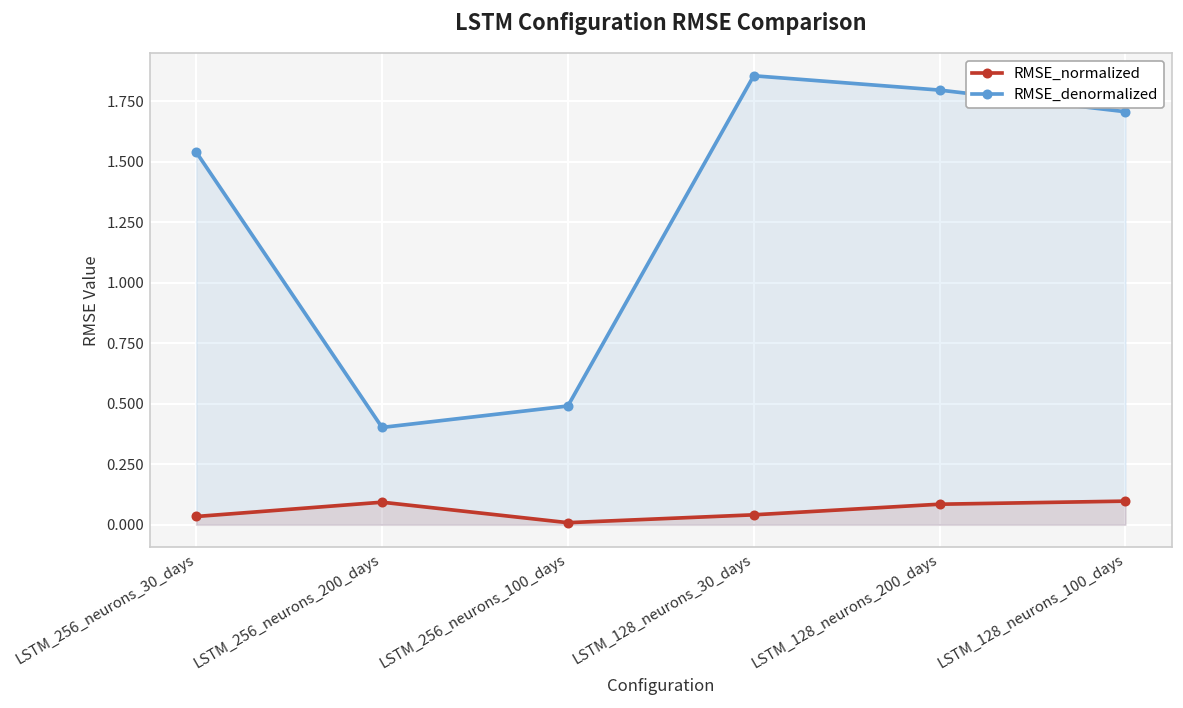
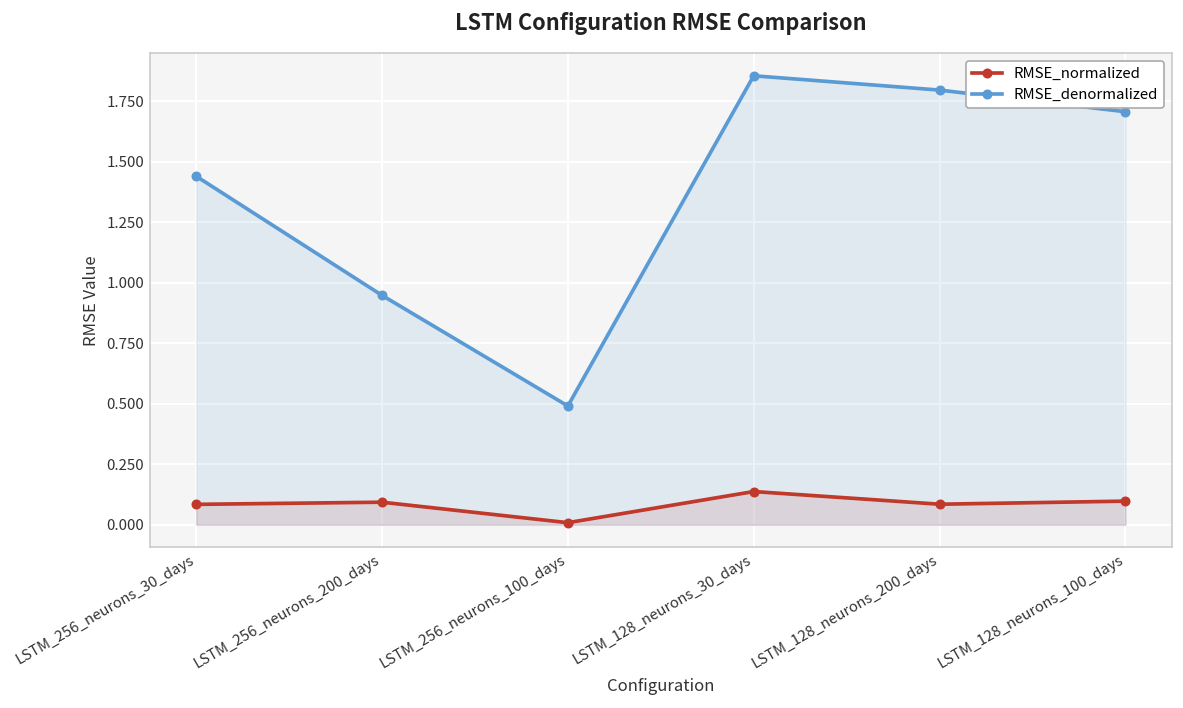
  {
    "RMSE_normalized": {
-     "LSTM_256_neurons_30_days": 0.03,
+     "LSTM_256_neurons_30_days": 0.08,
      "LSTM_256_neurons_200_days": 0.09,
      "LSTM_256_neurons_100_days": 0.01,
-     "LSTM_128_neurons_30_days": 0.04,
+     "LSTM_128_neurons_30_days": 0.14,
      "LSTM_128_neurons_200_days": 0.08,
      "LSTM_128_neurons_100_days": 0.10
    },
    "RMSE_denormalized": {
-     "LSTM_256_neurons_30_days": 1.54,
-     "LSTM_256_neurons_200_days": 0.40,
+     "LSTM_256_neurons_30_days": 1.44,
+     "LSTM_256_neurons_200_days": 0.95,
      "LSTM_256_neurons_100_days": 0.49,
      "LSTM_128_neurons_30_days": 1.86,
      "LSTM_128_neurons_200_days": 1.80,
      "LSTM_128_neurons_100_days": 1.71
    }
  }
